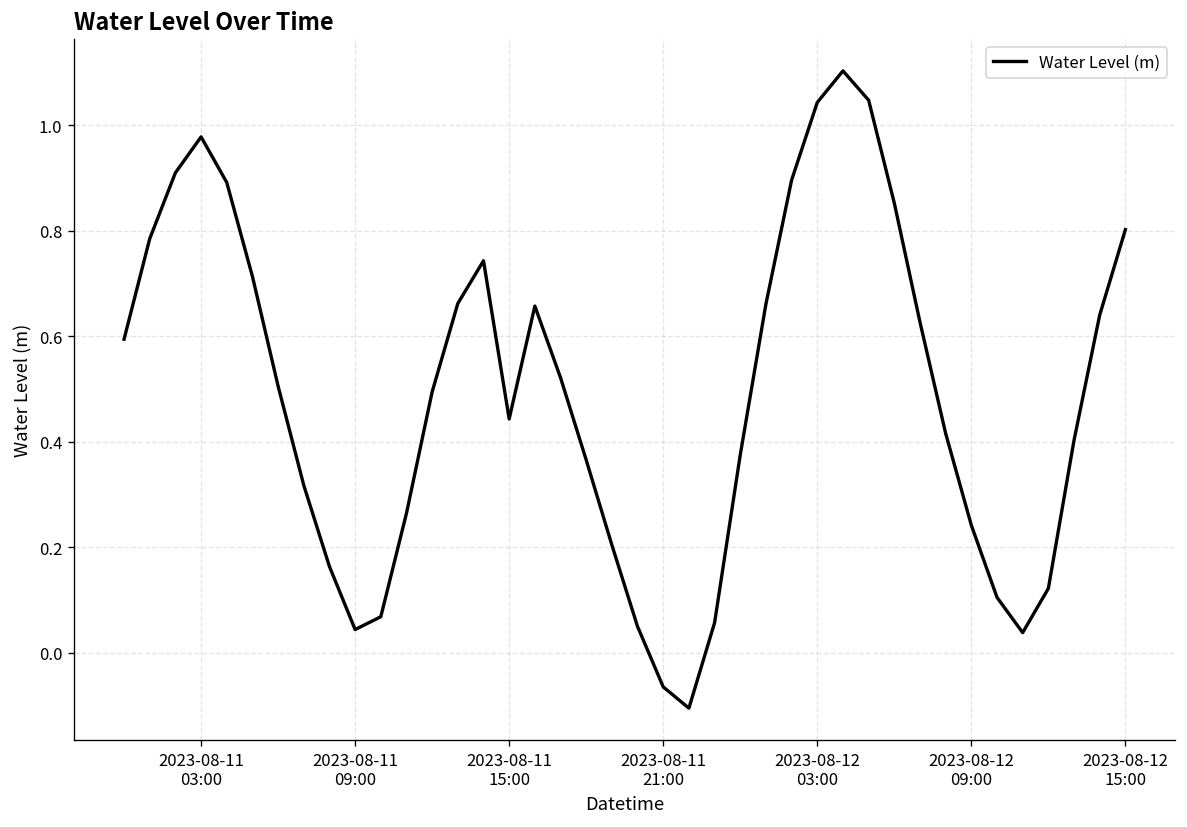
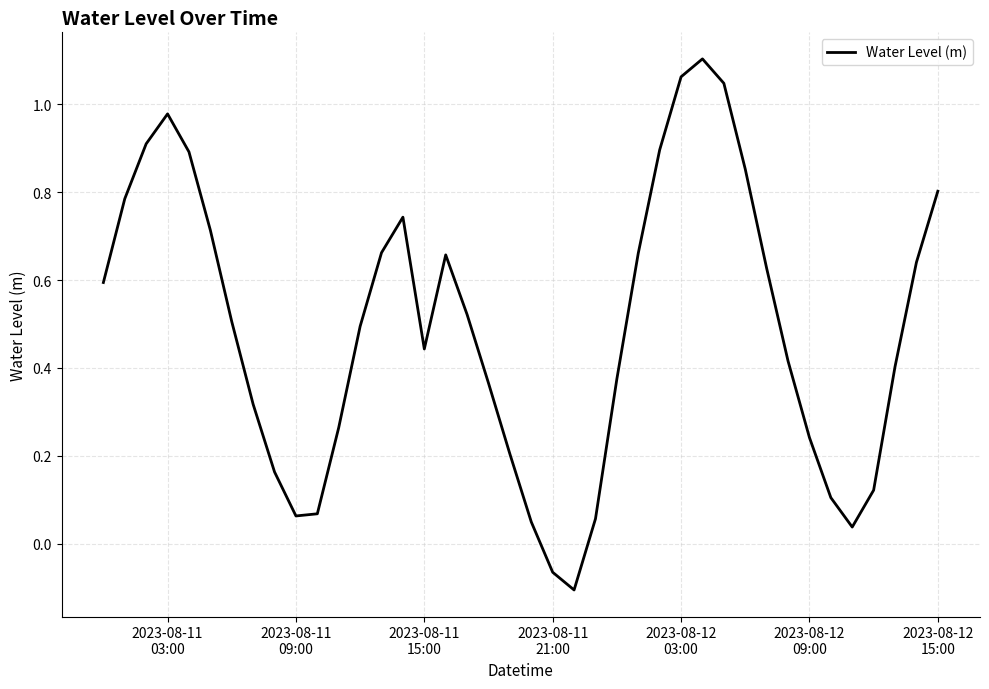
  {
    "2023-08-11 03:00": 0.98,
-   "2023-08-11 09:00": 0.04,
+   "2023-08-11 09:00": 0.06,
    "2023-08-11 15:00": 0.44,
    "2023-08-11 21:00": -0.06,
-   "2023-08-12 03:00": 1.04,
+   "2023-08-12 03:00": 1.06,
    "2023-08-12 09:00": 0.24,
    "2023-08-12 15:00": 0.80
  }
